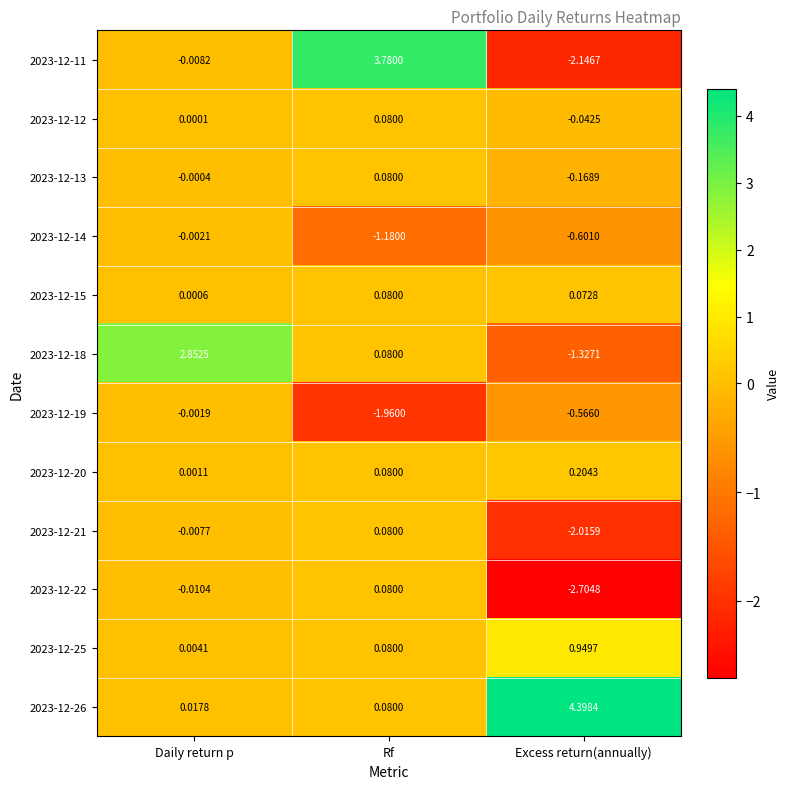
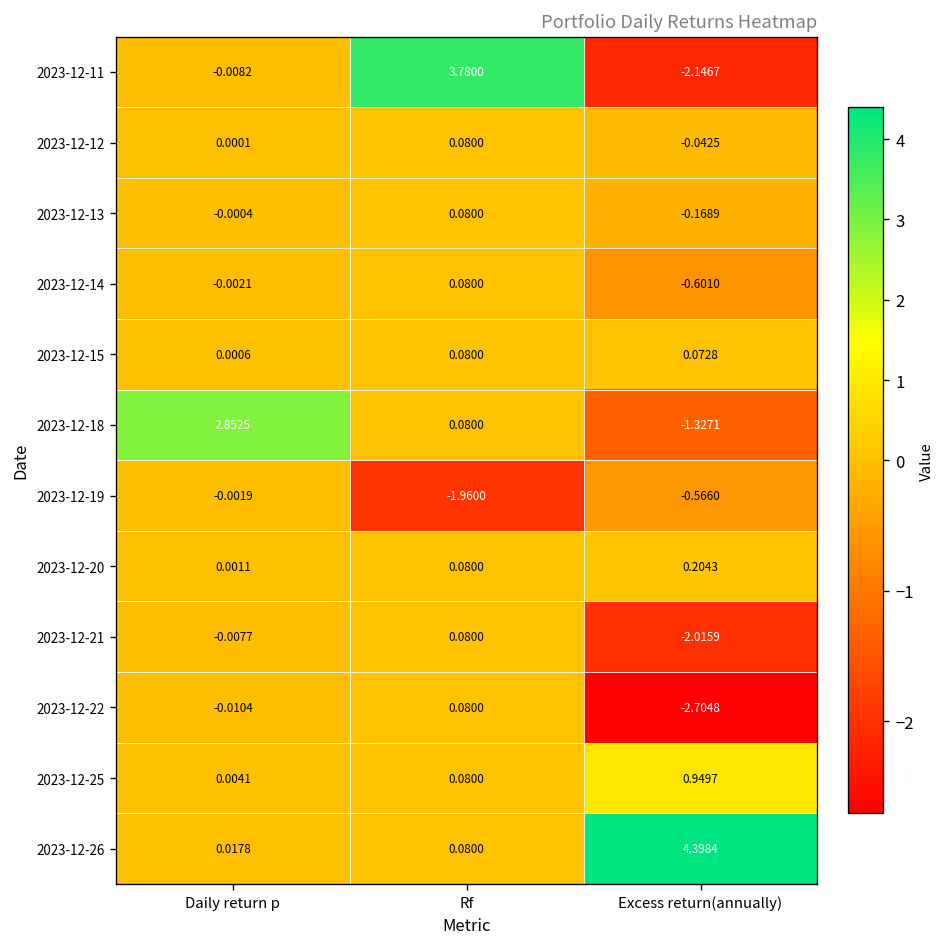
  {
    "2023-12-11": {
      "Daily return p": -0.0082,
      "Rf": 3.7800,
      "Excess return(annually)": -2.1467
    },
    "2023-12-12": {
      "Daily return p": 0.0001,
      "Rf": 0.0800,
      "Excess return(annually)": -0.0425
    },
    "2023-12-13": {
      "Daily return p": -0.0004,
      "Rf": 0.0800,
      "Excess return(annually)": -0.1689
    },
    "2023-12-14": {
      "Daily return p": -0.0021,
-     "Rf": -1.1800,
+     "Rf": 0.0800,
      "Excess return(annually)": -0.6010
    },
    "2023-12-15": {
      "Daily return p": 0.0006,
      "Rf": 0.0800,
      "Excess return(annually)": 0.0728
    },
    "2023-12-18": {
      "Daily return p": 2.8525,
      "Rf": 0.0800,
      "Excess return(annually)": -1.3271
    },
    "2023-12-19": {
      "Daily return p": -0.0019,
      "Rf": -1.9600,
      "Excess return(annually)": -0.5660
    },
    "2023-12-20": {
      "Daily return p": 0.0011,
      "Rf": 0.0800,
      "Excess return(annually)": 0.2043
    },
    "2023-12-21": {
      "Daily return p": -0.0077,
      "Rf": 0.0800,
      "Excess return(annually)": -2.0159
    },
    "2023-12-22": {
      "Daily return p": -0.0104,
      "Rf": 0.0800,
      "Excess return(annually)": -2.7048
    },
    "2023-12-25": {
      "Daily return p": 0.0041,
      "Rf": 0.0800,
      "Excess return(annually)": 0.9497
    },
    "2023-12-26": {
      "Daily return p": 0.0178,
      "Rf": 0.0800,
      "Excess return(annually)": 4.3984
    }
  }
